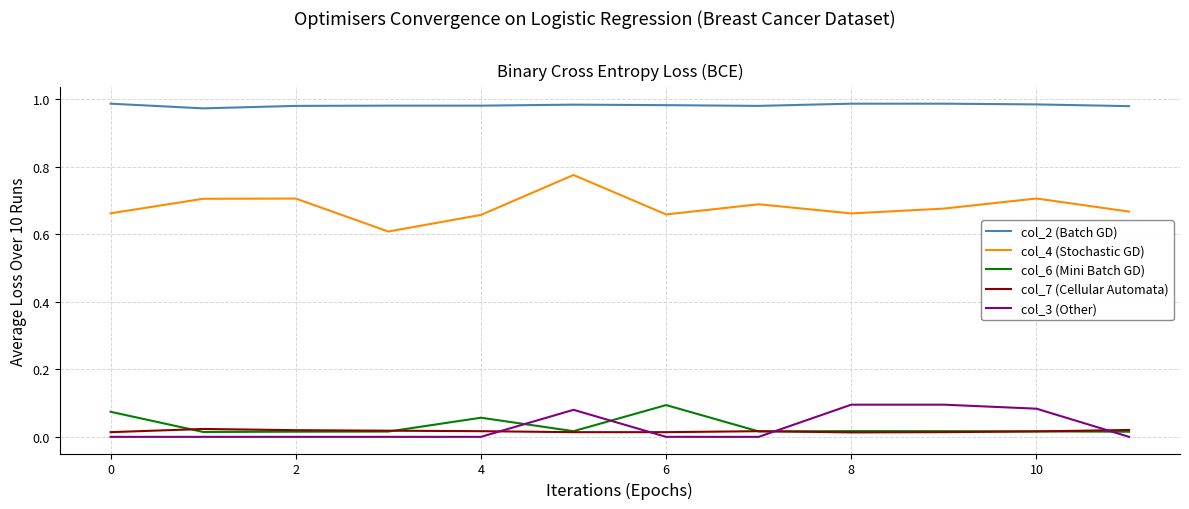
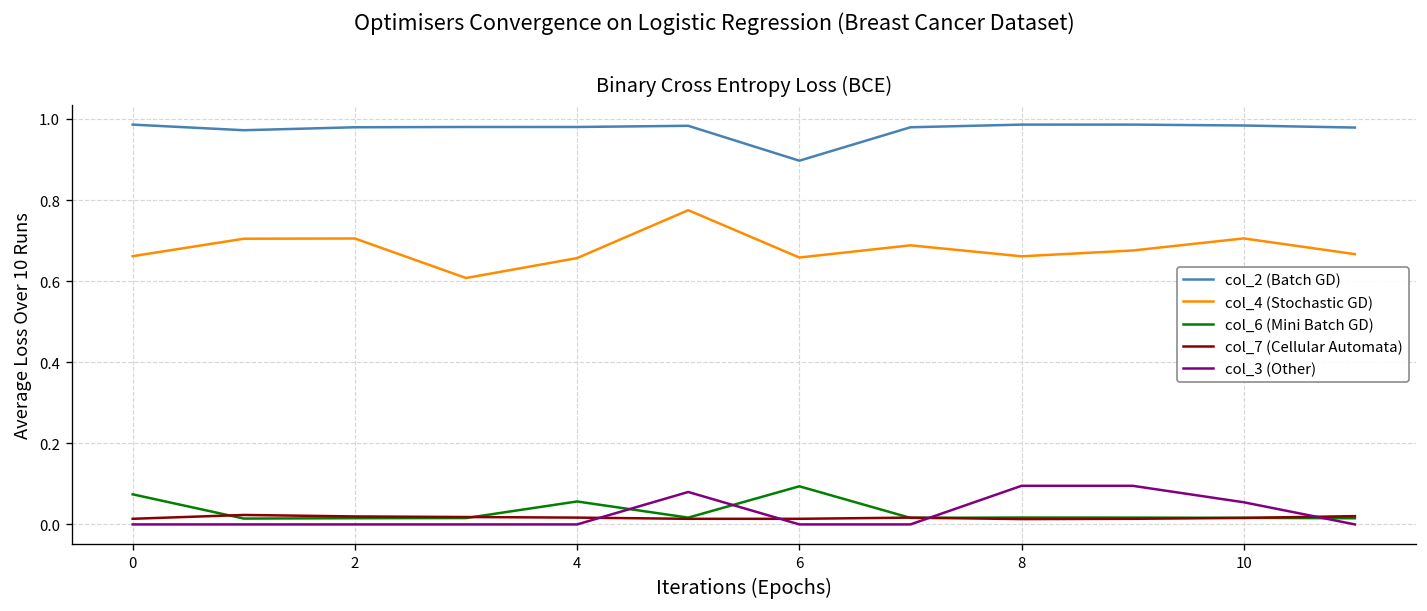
  {
    "col_2 (Batch GD)": {
      "0": 0.99,
      "2": 0.98,
      "4": 0.98,
-     "6": 0.98,
+     "6": 0.90,
      "8": 0.99,
      "10": 0.98
    },
    "col_4 (Stochastic GD)": {
      "0": 0.66,
      "2": 0.71,
      "4": 0.66,
      "6": 0.66,
      "8": 0.66,
      "10": 0.71
    },
    "col_6 (Mini Batch GD)": {
      "0": 0.07,
      "4": 0.06,
      "6": 0.09
    },
    "col_7 (Cellular Automata)": {
      "0": 0.01,
      "4": 0.02,
      "6": 0.01
    },
    "col_3 (Other)": {
      "0": 0.00,
      "2": 0.00,
      "4": 0.00,
      "6": 0.00,
      "8": 0.10,
-     "10": 0.08
+     "10": 0.05
    }
  }
